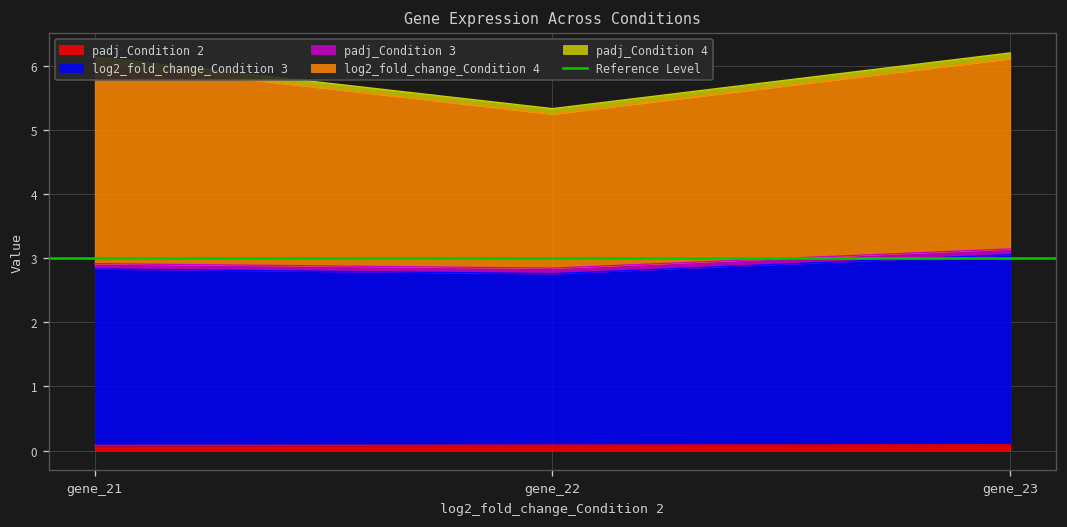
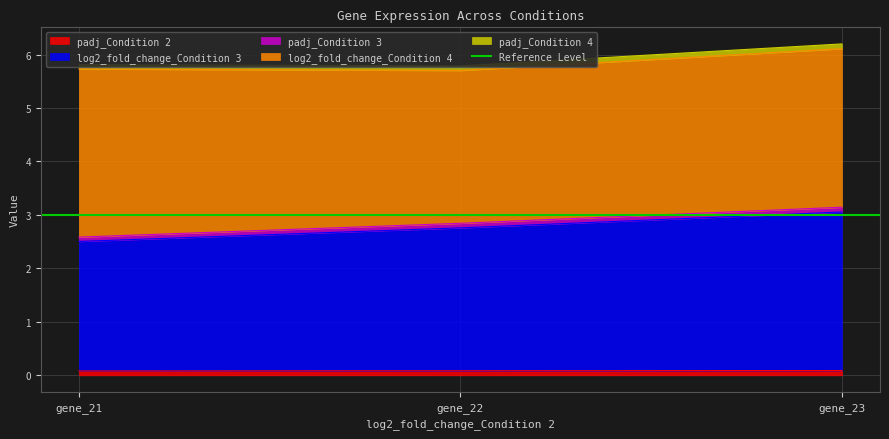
  {
    "padj_Condition 2": {
      "gene_21": 0.1,
      "gene_22": 0.1,
      "gene_23": 0.1
    },
    "log2_fold_change_Condition 3": {
-     "gene_21": 2.8,
+     "gene_21": 2.4,
      "gene_22": 2.7,
      "gene_23": 3.0
    },
    "padj_Condition 3": {
      "gene_21": 0.1,
      "gene_22": 0.1,
      "gene_23": 0.1
    },
    "log2_fold_change_Condition 4": {
-     "gene_22": 2.4,
+     "gene_22": 2.9,
      "gene_23": 3.0
    },
    "padj_Condition 4": {
      "gene_23": 0.1
    }
  }
